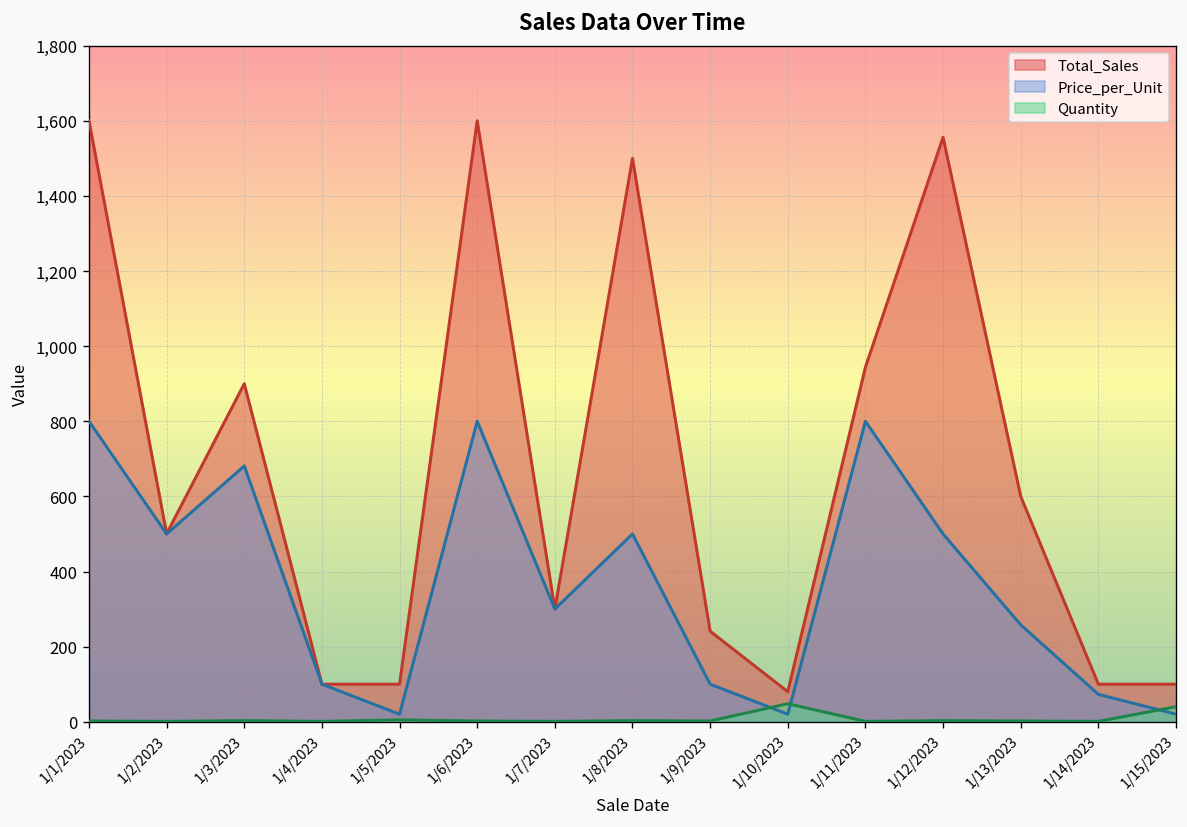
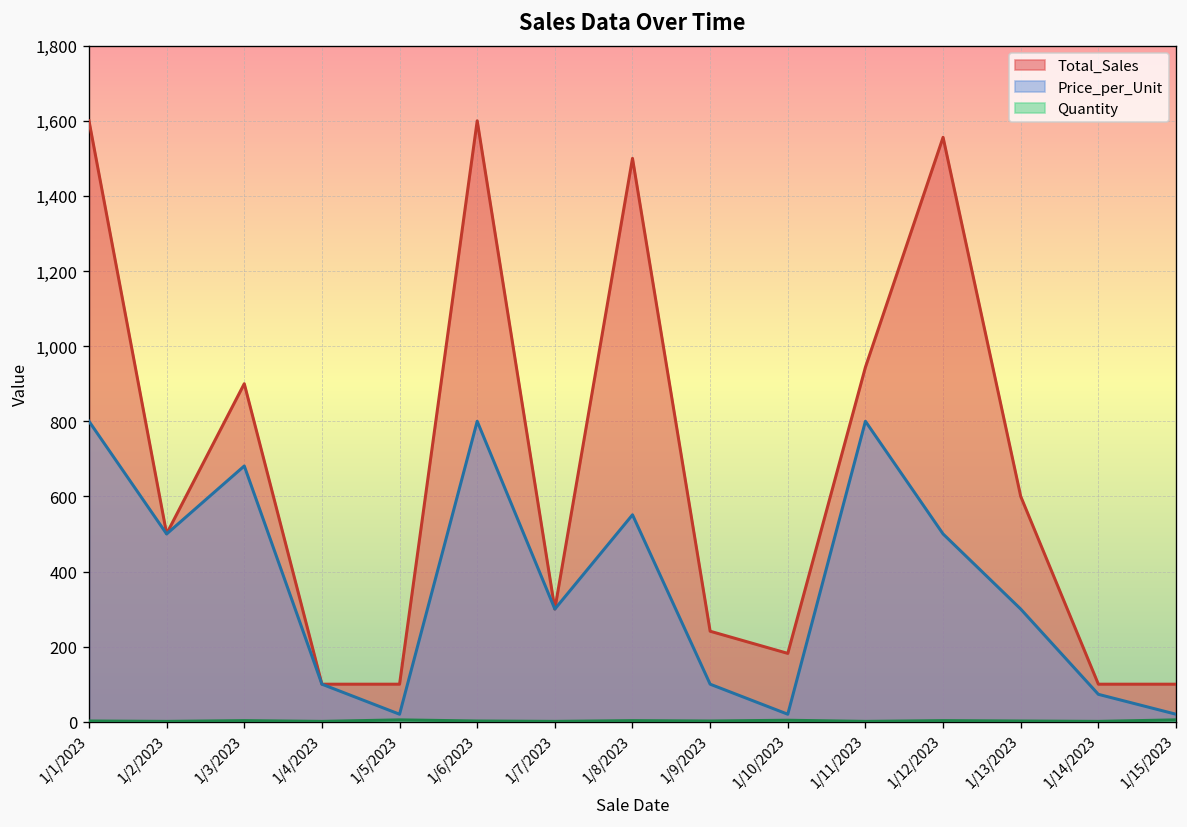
  {
    "Total_Sales": {
      "1/1/2023": "1,600",
      "1/3/2023": "900",
      "1/5/2023": "100",
      "1/6/2023": "1,600",
      "1/8/2023": "1,500",
      "1/9/2023": "240",
-     "1/10/2023": "80",
+     "1/10/2023": "180",
      "1/11/2023": "940",
      "1/12/2023": "1,560",
      "1/13/2023": "600",
      "1/14/2023": "100",
      "1/15/2023": "100"
    },
    "Price_per_Unit": {
      "1/1/2023": "800",
      "1/3/2023": "680",
      "1/5/2023": "20",
      "1/6/2023": "800",
-     "1/8/2023": "500",
+     "1/8/2023": "550",
      "1/9/2023": "100",
      "1/10/2023": "20",
      "1/11/2023": "800",
      "1/12/2023": "500",
-     "1/13/2023": "260",
+     "1/13/2023": "300",
      "1/14/2023": "70",
      "1/15/2023": "20"
    },
    "Quantity": {
      "1/1/2023": "0",
      "1/2/2023": "0",
      "1/3/2023": "0",
      "1/4/2023": "0",
      "1/5/2023": "10",
      "1/6/2023": "0",
      "1/7/2023": "0",
      "1/8/2023": "0",
      "1/9/2023": "0",
-     "1/10/2023": "50",
+     "1/10/2023": "0",
      "1/11/2023": "0",
      "1/12/2023": "0",
      "1/13/2023": "0",
      "1/14/2023": "0",
-     "1/15/2023": "40"
+     "1/15/2023": "10"
    }
  }
